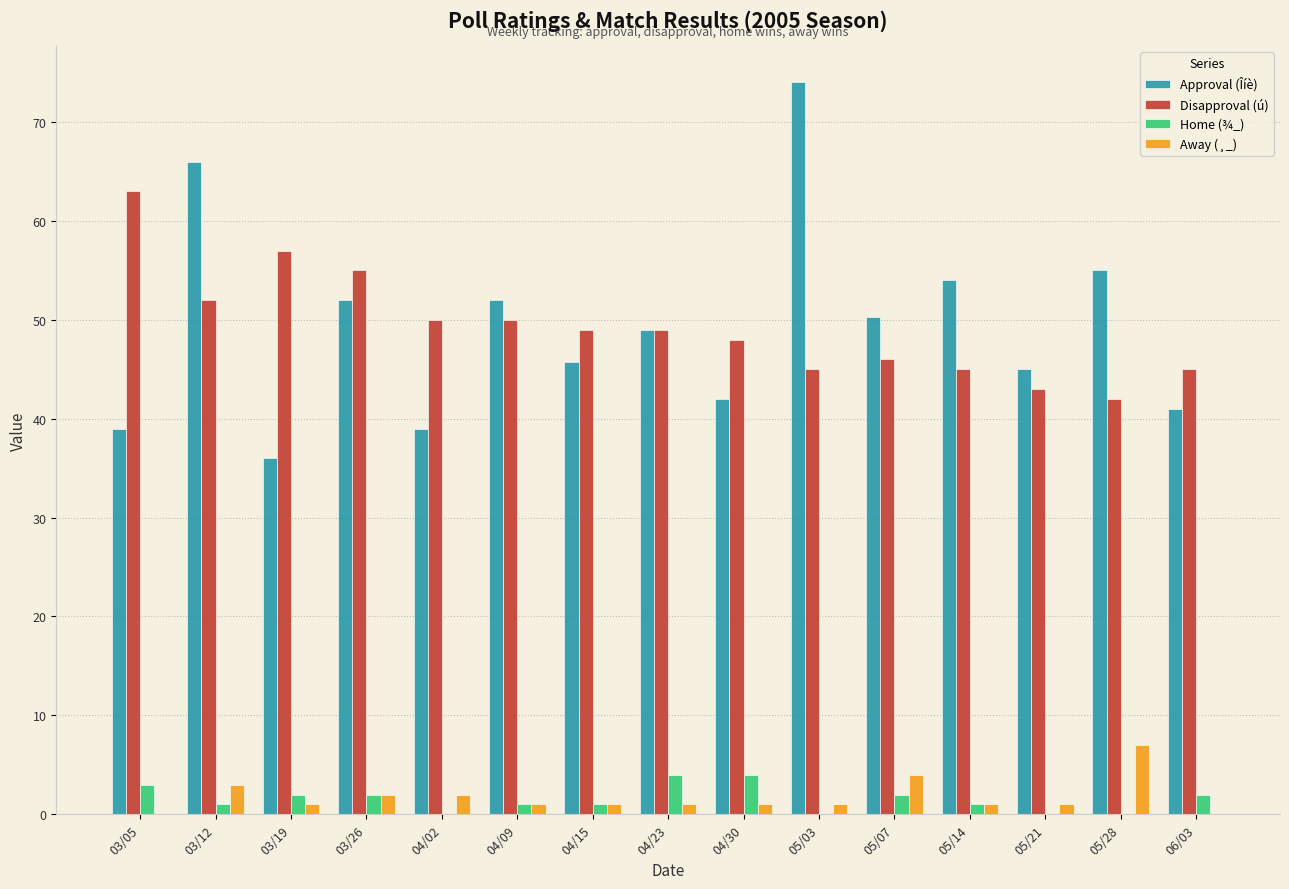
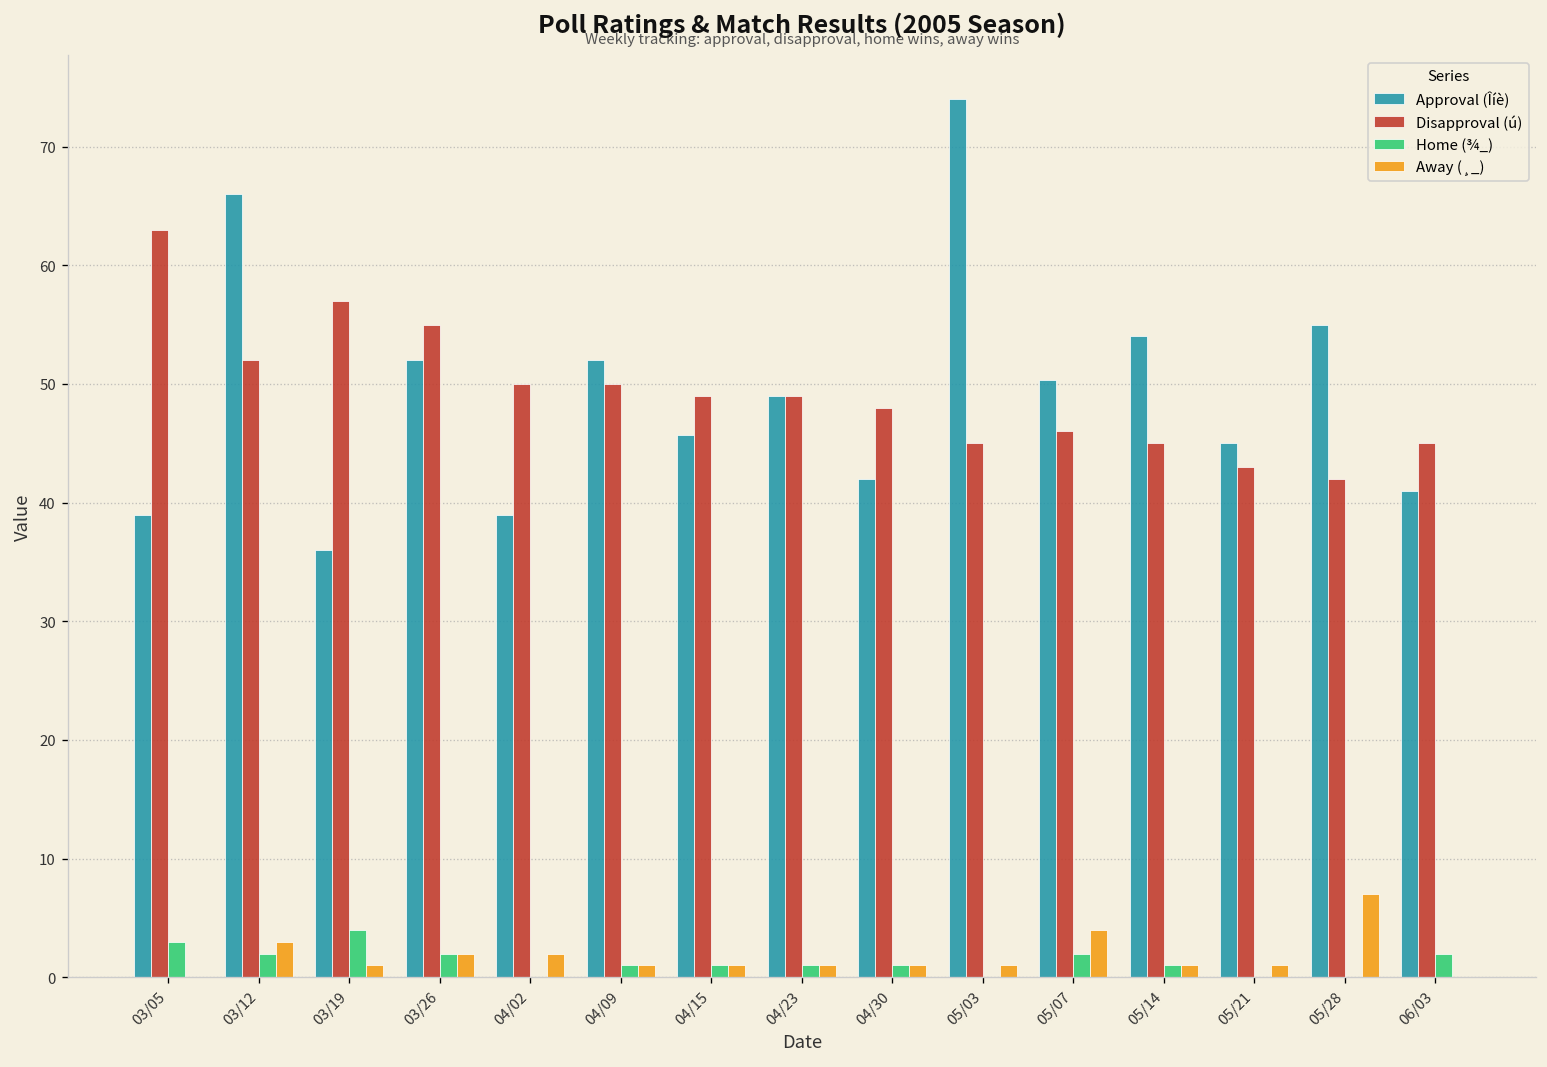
  {
    "Approval (Îíè)": {
      "03/05": 39,
      "03/12": 66,
      "03/19": 36,
      "03/26": 52,
      "04/02": 39,
      "04/09": 52,
      "04/15": 46,
      "04/23": 49,
      "04/30": 42,
      "05/03": 74,
      "05/07": 50,
      "05/14": 54,
      "05/21": 45,
      "05/28": 55,
      "06/03": 41
    },
    "Disapproval (ú)": {
      "03/05": 63,
      "03/12": 52,
      "03/19": 57,
      "03/26": 55,
      "04/02": 50,
      "04/09": 50,
      "04/15": 49,
      "04/23": 49,
      "04/30": 48,
      "05/03": 45,
      "05/07": 46,
      "05/14": 45,
      "05/21": 43,
      "05/28": 42,
      "06/03": 45
    },
    "Home (¾_)": {
      "03/05": 3,
-     "03/12": 1,
-     "03/19": 2,
+     "03/12": 2,
+     "03/19": 4,
      "03/26": 2,
      "04/02": 0,
      "04/09": 1,
      "04/15": 1,
-     "04/23": 4,
-     "04/30": 4,
+     "04/23": 1,
+     "04/30": 1,
      "05/03": 0,
      "05/07": 2,
      "05/14": 1,
      "05/21": 0,
      "05/28": 0,
      "06/03": 2
    },
    "Away (¸_)": {
      "03/05": 0,
      "03/12": 3,
      "03/19": 1,
      "03/26": 2,
      "04/02": 2,
      "04/09": 1,
      "04/15": 1,
      "04/23": 1,
      "04/30": 1,
      "05/03": 1,
      "05/07": 4,
      "05/14": 1,
      "05/21": 1,
      "05/28": 7,
      "06/03": 0
    }
  }
